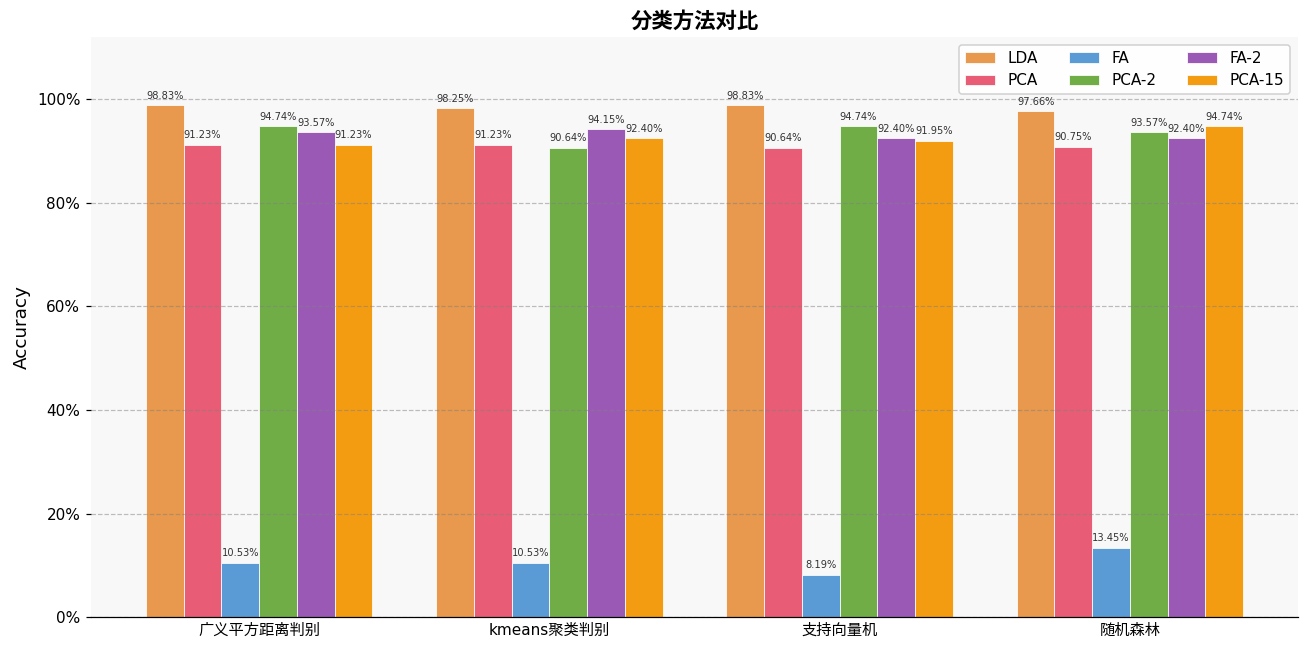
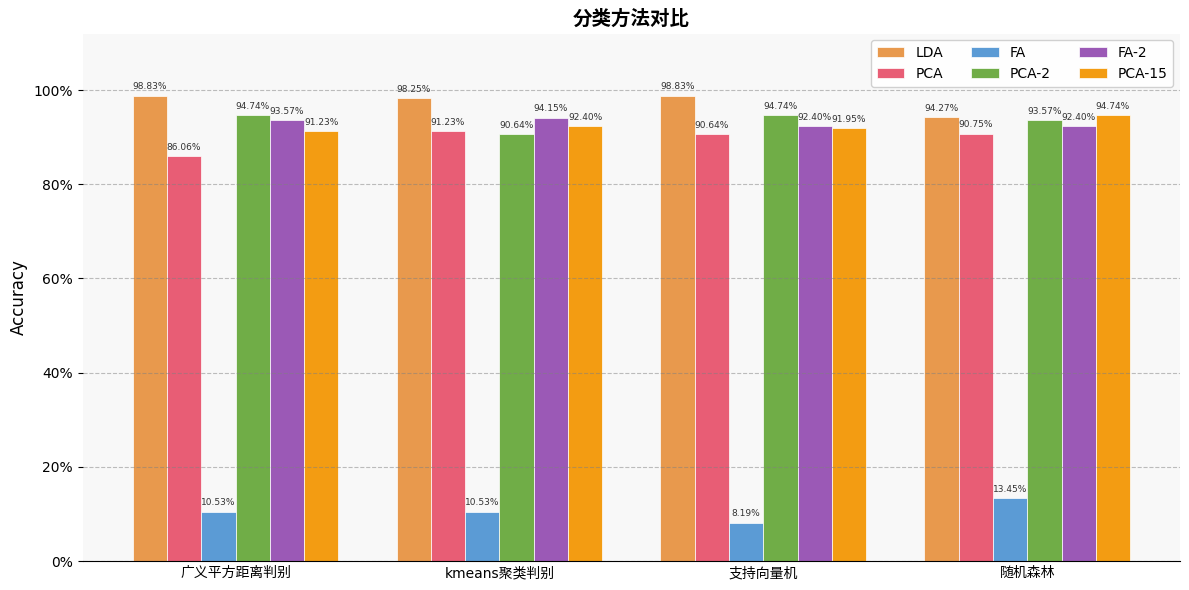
  {
    "LDA": {
      "广义平方距离判别": "98.83%",
      "kmeans聚类判别": "98.25%",
      "支持向量机": "98.83%",
-     "随机森林": "97.66%"
+     "随机森林": "94.27%"
    },
    "PCA": {
-     "广义平方距离判别": "91.23%",
+     "广义平方距离判别": "86.06%",
      "kmeans聚类判别": "91.23%",
      "支持向量机": "90.64%",
      "随机森林": "90.75%"
    },
    "FA": {
      "广义平方距离判别": "10.53%",
      "kmeans聚类判别": "10.53%",
      "支持向量机": "8.19%",
      "随机森林": "13.45%"
    },
    "PCA-2": {
      "广义平方距离判别": "94.74%",
      "kmeans聚类判别": "90.64%",
      "支持向量机": "94.74%",
      "随机森林": "93.57%"
    },
    "FA-2": {
      "广义平方距离判别": "93.57%",
      "kmeans聚类判别": "94.15%",
      "支持向量机": "92.40%",
      "随机森林": "92.40%"
    },
    "PCA-15": {
      "广义平方距离判别": "91.23%",
      "kmeans聚类判别": "92.40%",
      "支持向量机": "91.95%",
      "随机森林": "94.74%"
    }
  }
